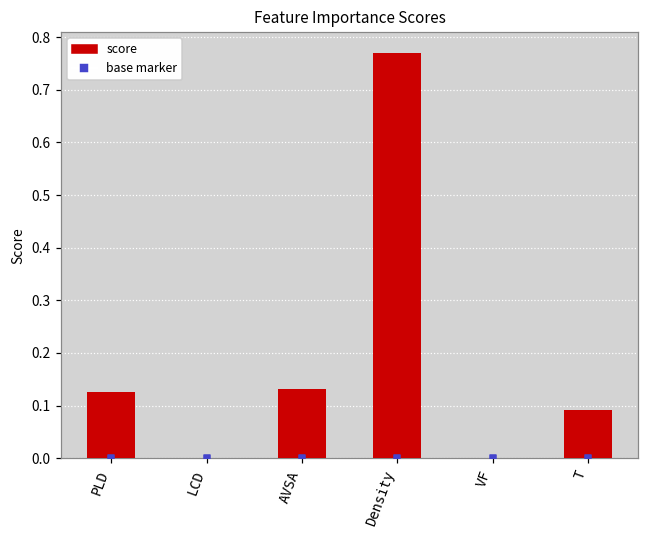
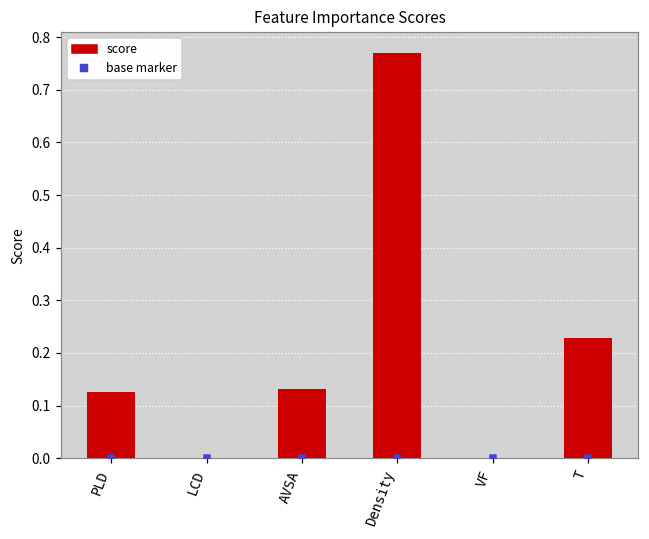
  {
    "score": {
      "PLD": 0.13,
      "AVSA": 0.13,
      "Density": 0.77,
      "VF": 0.00,
-     "T": 0.09
+     "T": 0.23
    }
  }
